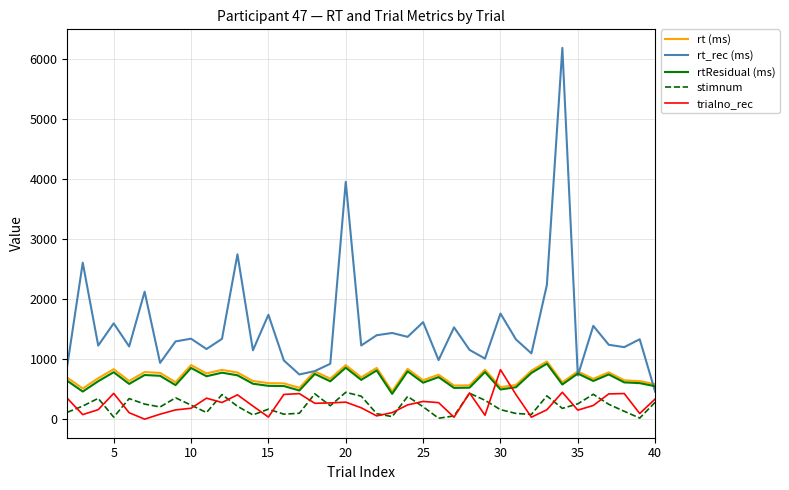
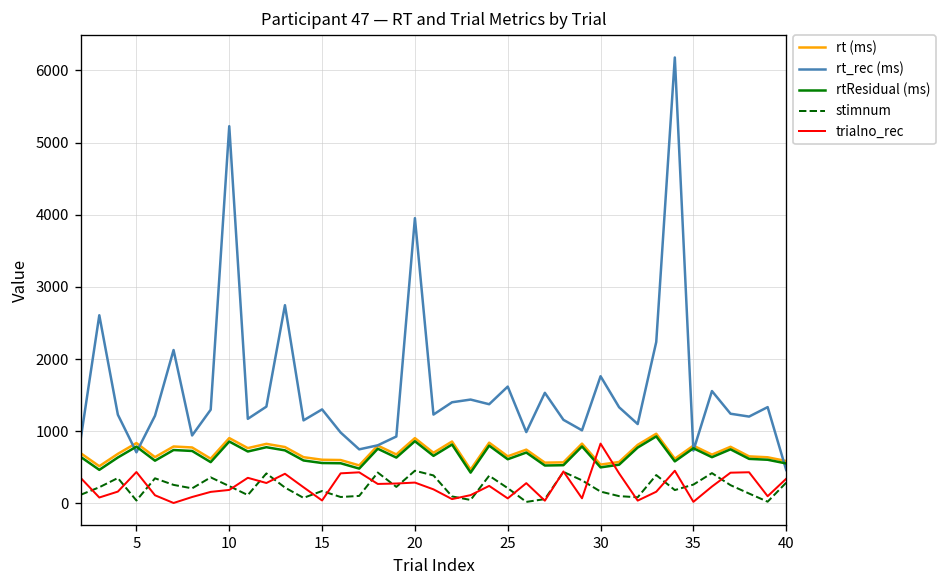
  {
    "rt (ms)": {
      "5": 800,
      "10": 900,
      "15": 600,
      "20": 900
    },
    "rt_rec (ms)": {
-     "5": 1600,
-     "10": 1300,
-     "15": 1700,
+     "5": 700,
+     "10": 5200,
+     "15": 1300,
      "20": 4000,
      "25": 1600,
      "30": 1800,
      "40": 500
    },
    "trialno_rec": {
      "5": 400,
      "10": 200,
      "15": 0,
      "20": 300,
-     "25": 300,
+     "25": 100,
      "30": 800,
-     "35": 200,
+     "35": 0,
      "40": 300
    }
  }
